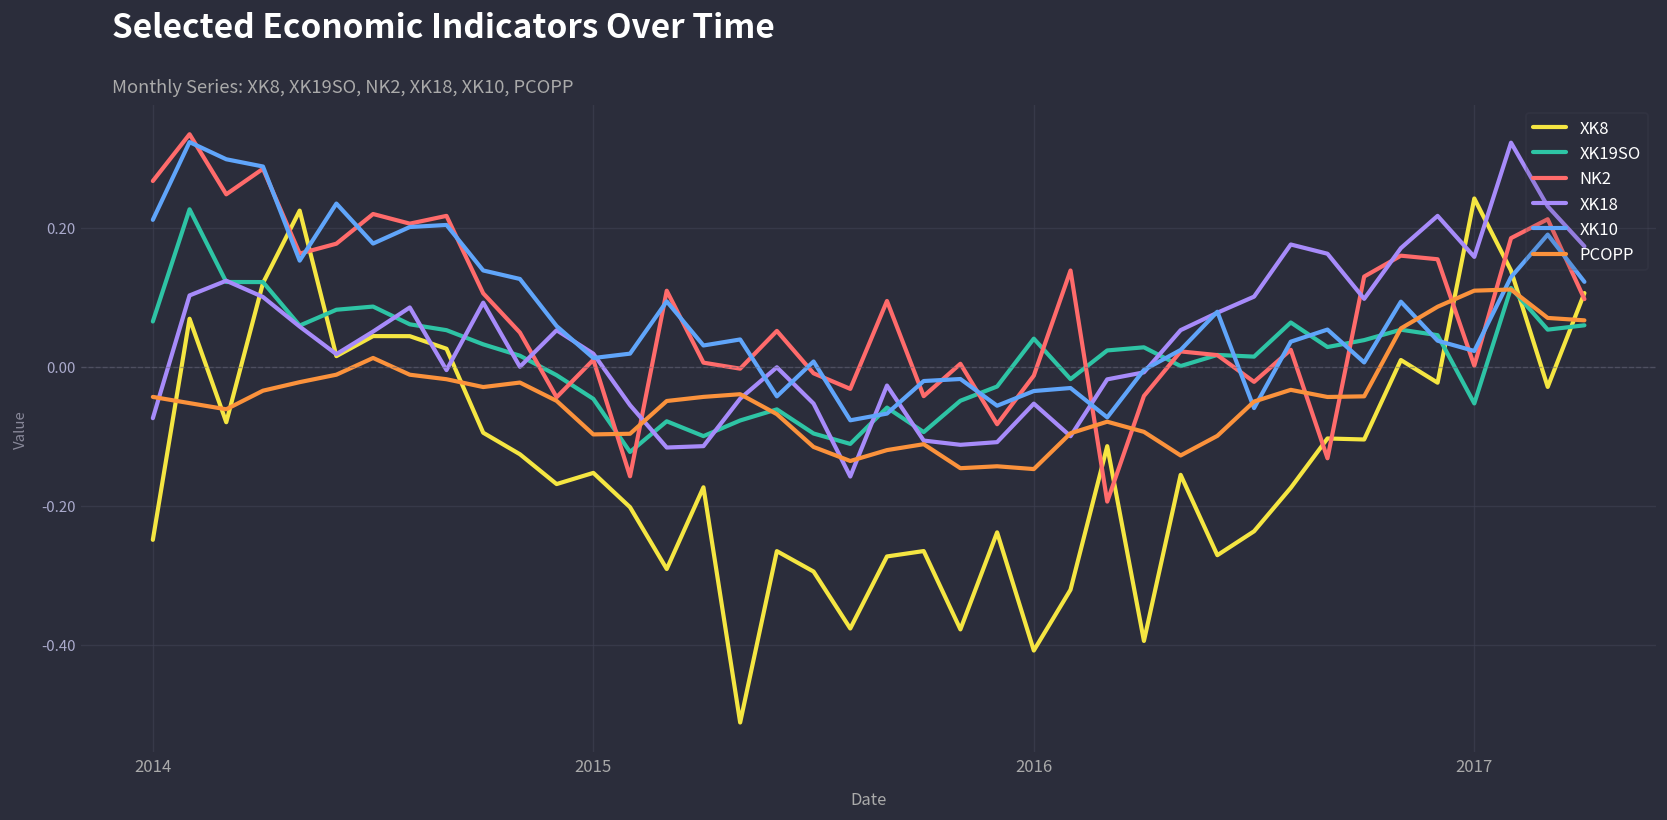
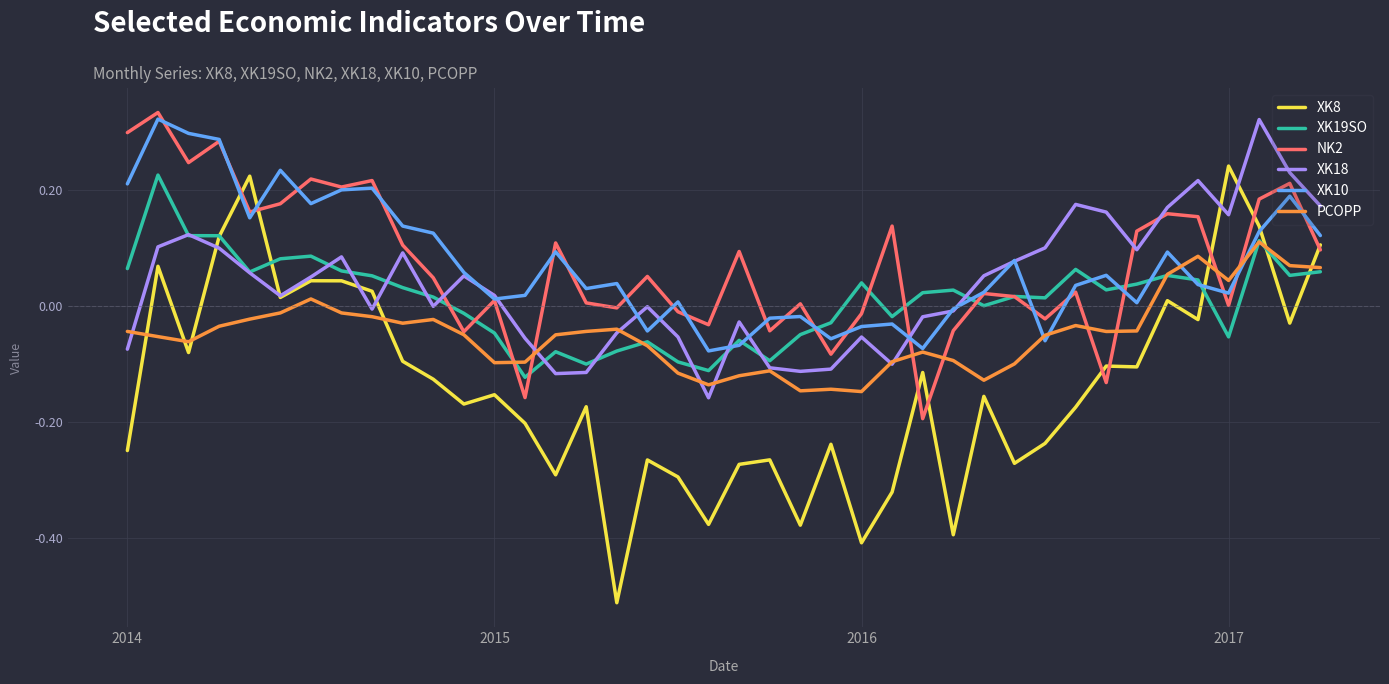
  {
    "XK8": {
      "2014": -0.25,
      "2015": -0.15,
      "2016": -0.41,
      "2017": 0.24
    },
    "XK19SO": {
      "2014": 0.07,
      "2015": -0.05,
      "2016": 0.04,
      "2017": -0.05
    },
    "NK2": {
-     "2014": 0.27,
+     "2014": 0.30,
      "2016": -0.01,
      "2017": 0.00
    },
    "XK18": {
      "2014": -0.07,
      "2015": 0.02,
      "2016": -0.05,
      "2017": 0.16
    },
    "XK10": {
      "2014": 0.21,
      "2016": -0.03,
      "2017": 0.02
    },
    "PCOPP": {
      "2014": -0.04,
      "2015": -0.10,
      "2016": -0.15,
-     "2017": 0.11
+     "2017": 0.04
    }
  }
